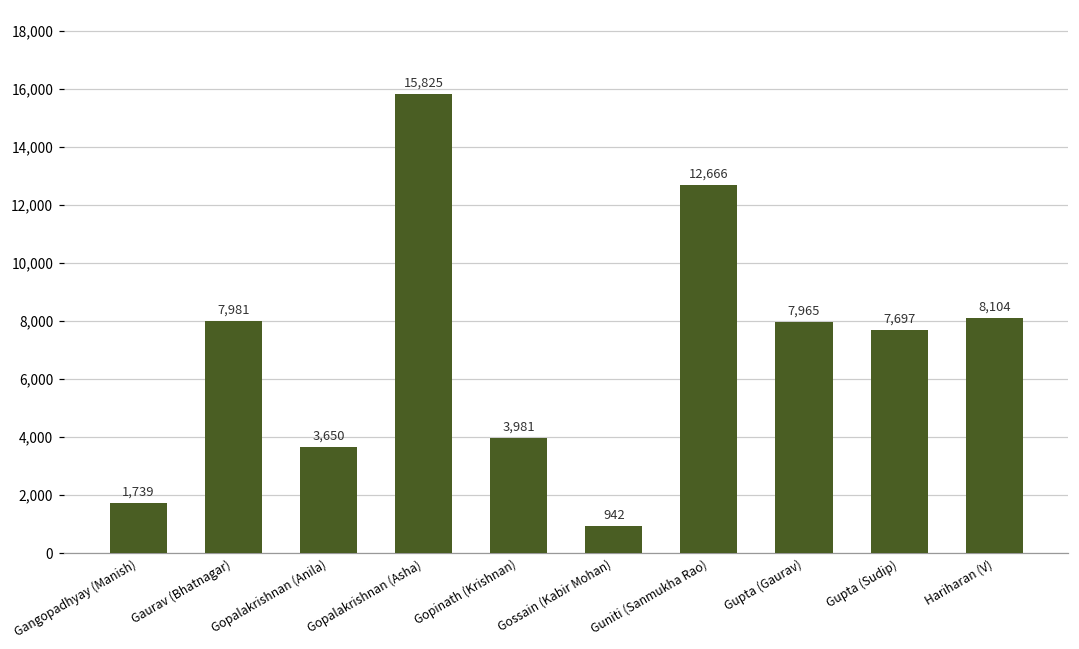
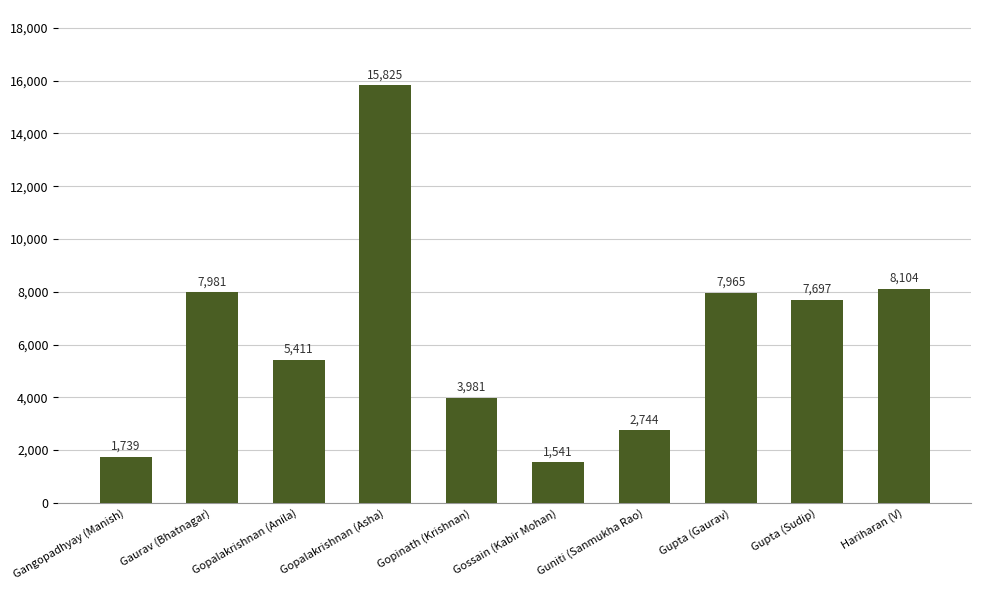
  {
    "Gangopadhyay (Manish)": "1,739",
    "Gaurav (Bhatnagar)": "7,981",
-   "Gopalakrishnan (Anila)": "3,650",
+   "Gopalakrishnan (Anila)": "5,411",
    "Gopalakrishnan (Asha)": "15,825",
    "Gopinath (Krishnan)": "3,981",
-   "Gossain (Kabir Mohan)": "942",
-   "Guniti (Sanmukha Rao)": "12,666",
+   "Gossain (Kabir Mohan)": "1,541",
+   "Guniti (Sanmukha Rao)": "2,744",
    "Gupta (Gaurav)": "7,965",
    "Gupta (Sudip)": "7,697",
    "Hariharan (V)": "8,104"
  }
